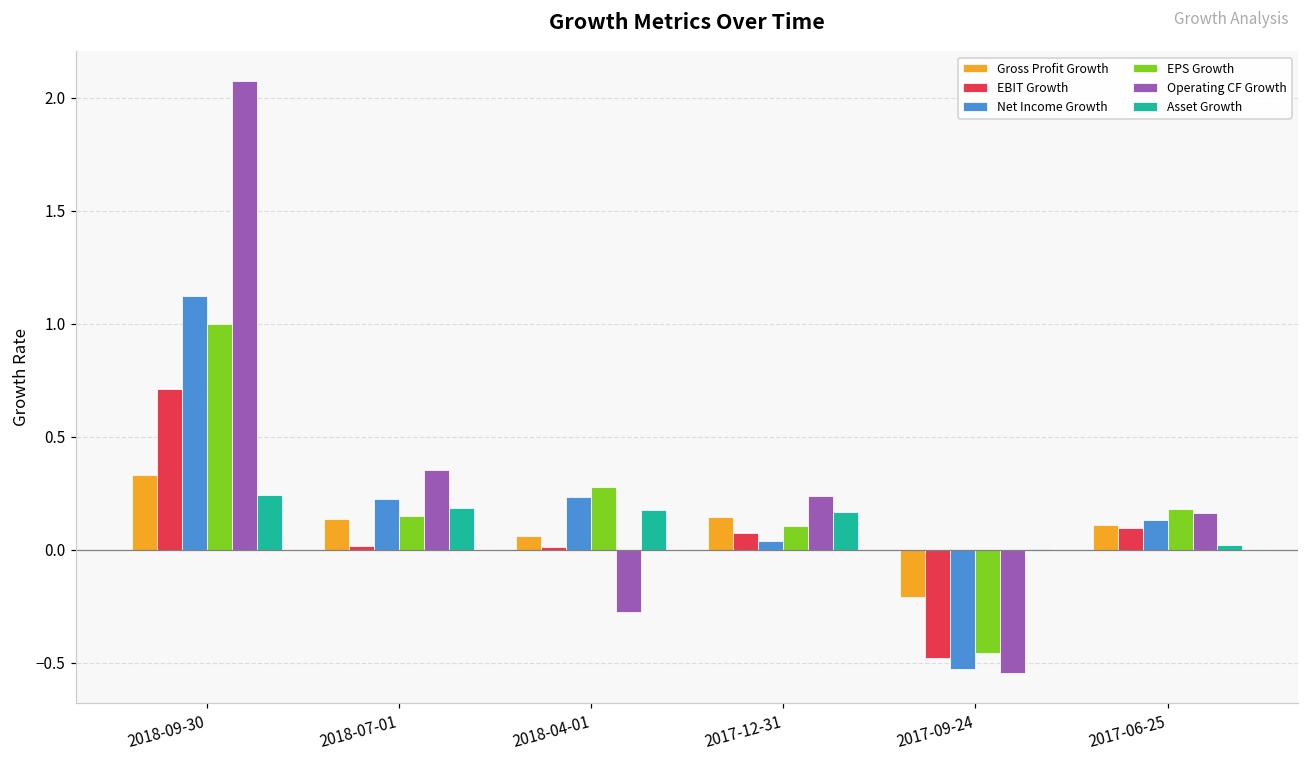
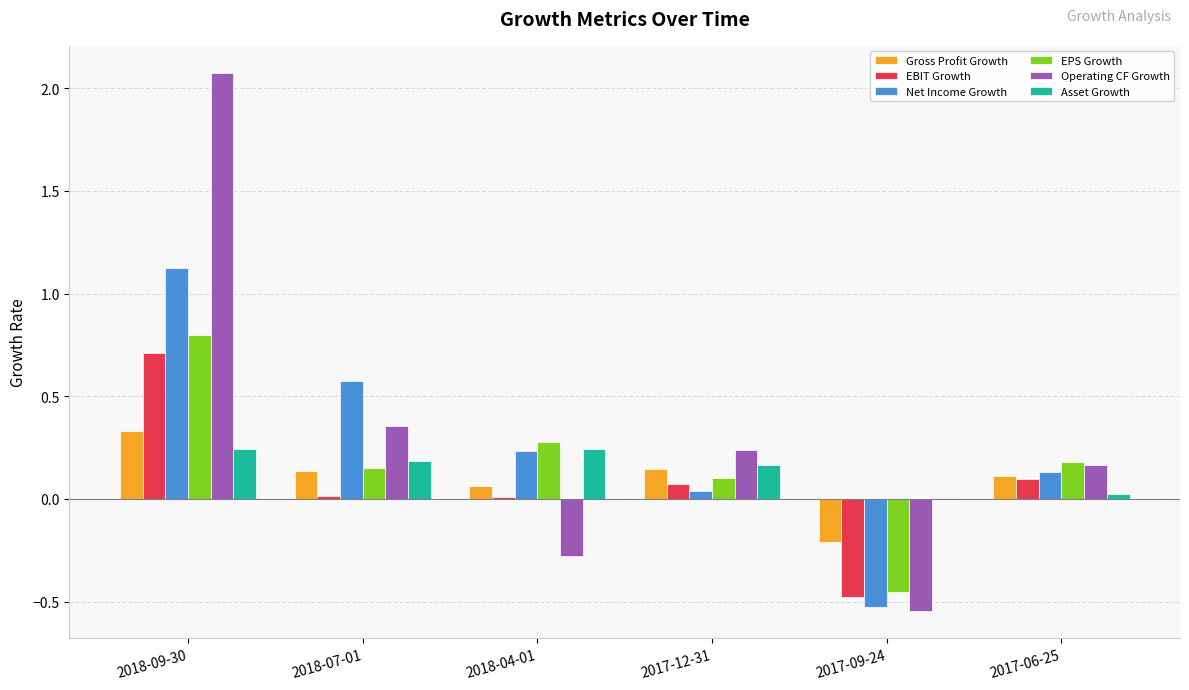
  {
    "Gross Profit Growth": {
      "2018-09-30": 0.33,
      "2018-07-01": 0.14,
      "2018-04-01": 0.06,
      "2017-12-31": 0.15,
      "2017-09-24": -0.21,
      "2017-06-25": 0.11
    },
    "EBIT Growth": {
      "2018-09-30": 0.71,
      "2018-07-01": 0.02,
      "2017-12-31": 0.07,
      "2017-09-24": -0.48,
      "2017-06-25": 0.10
    },
    "Net Income Growth": {
      "2018-09-30": 1.12,
-     "2018-07-01": 0.23,
+     "2018-07-01": 0.58,
      "2018-04-01": 0.24,
      "2017-12-31": 0.04,
      "2017-09-24": -0.53,
      "2017-06-25": 0.13
    },
    "EPS Growth": {
-     "2018-09-30": 1.0,
+     "2018-09-30": 0.8,
      "2018-07-01": 0.15,
      "2018-04-01": 0.28,
      "2017-12-31": 0.1,
      "2017-09-24": -0.45,
      "2017-06-25": 0.18
    },
    "Operating CF Growth": {
      "2018-09-30": 2.07,
      "2018-07-01": 0.35,
      "2018-04-01": -0.28,
      "2017-12-31": 0.24,
      "2017-09-24": -0.55,
      "2017-06-25": 0.16
    },
    "Asset Growth": {
      "2018-09-30": 0.24,
      "2018-07-01": 0.19,
-     "2018-04-01": 0.18,
+     "2018-04-01": 0.24,
      "2017-12-31": 0.17,
      "2017-06-25": 0.02
    }
  }
